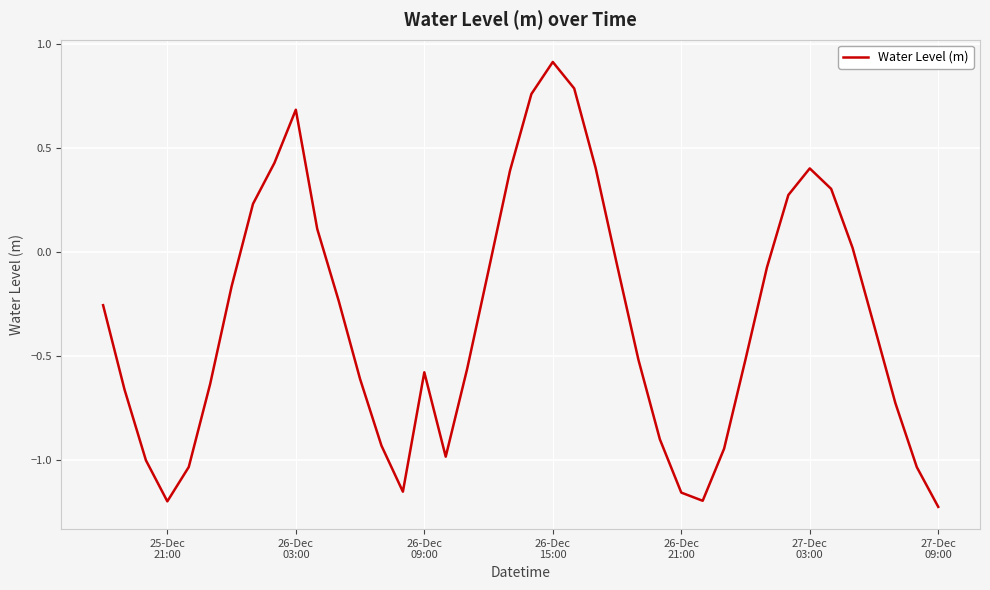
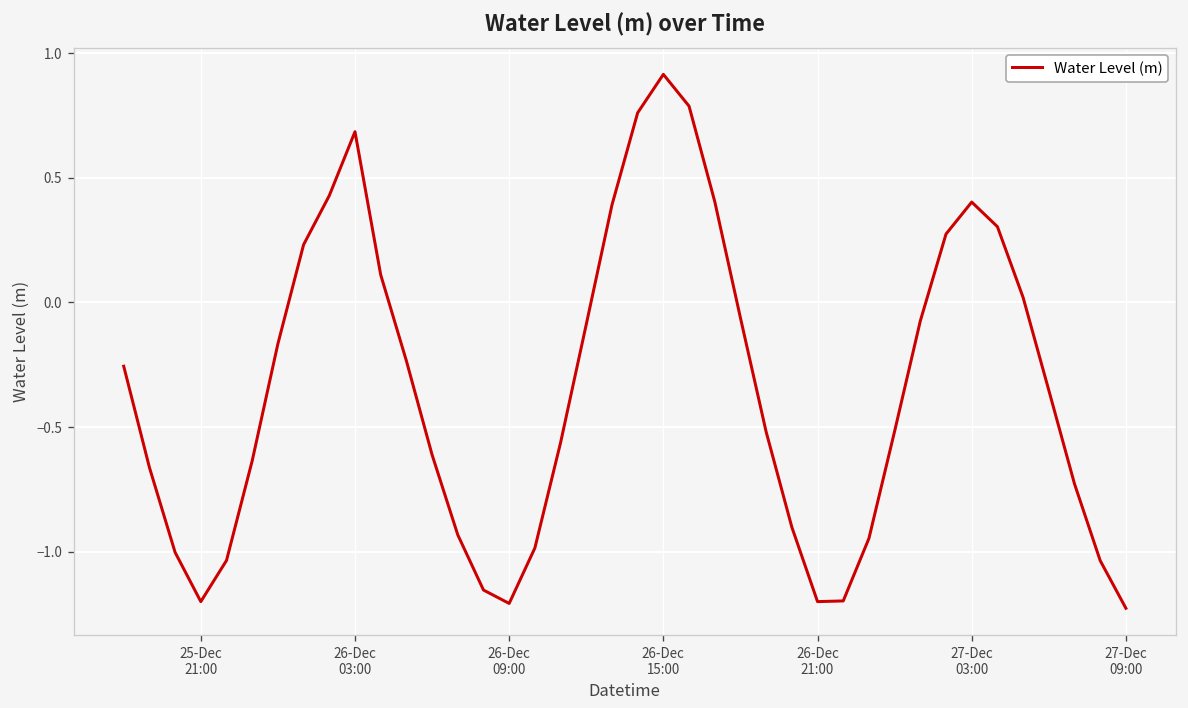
  {
    "25-Dec 21:00": -1.20,
    "26-Dec 03:00": 0.68,
-   "26-Dec 09:00": -0.58,
+   "26-Dec 09:00": -1.21,
    "26-Dec 15:00": 0.91,
-   "26-Dec 21:00": -1.16,
+   "26-Dec 21:00": -1.20,
    "27-Dec 03:00": 0.40,
    "27-Dec 09:00": -1.23
  }
